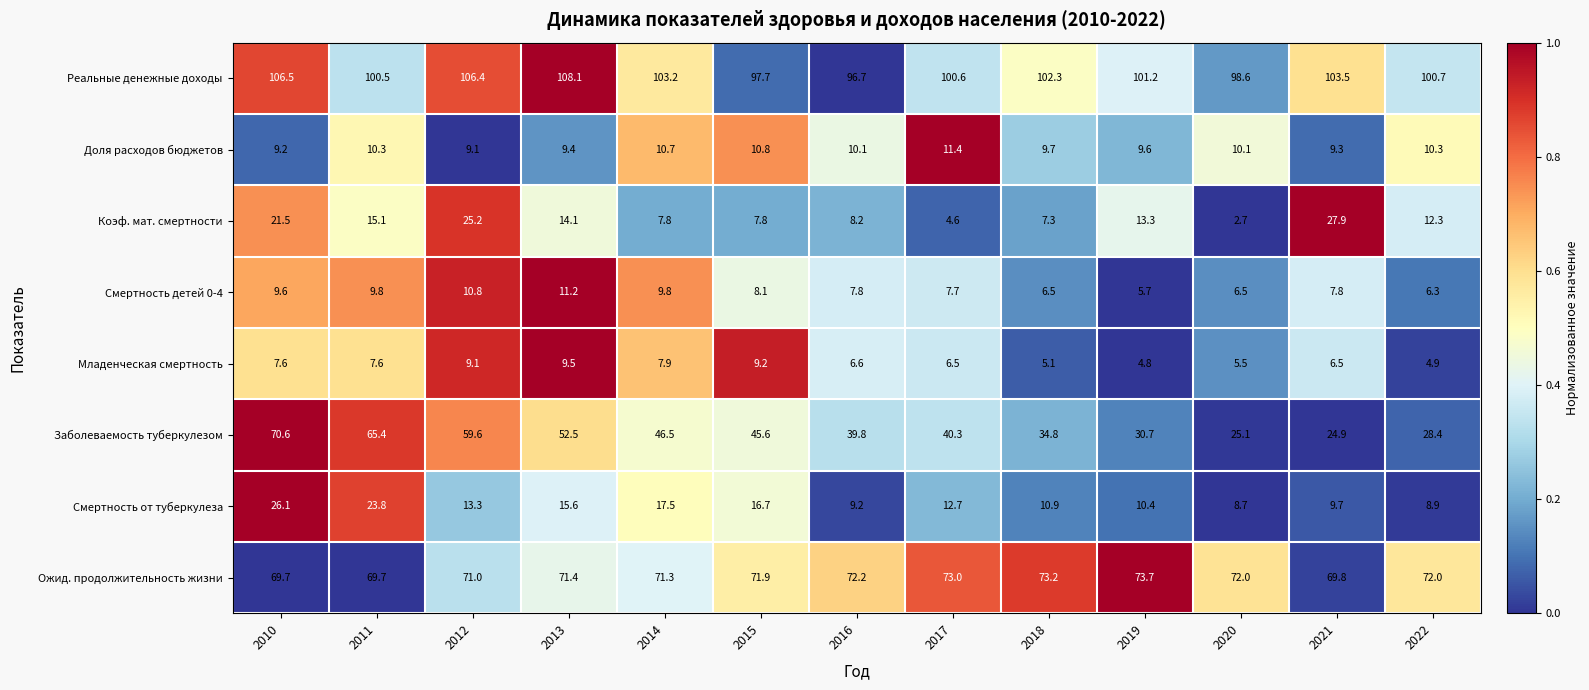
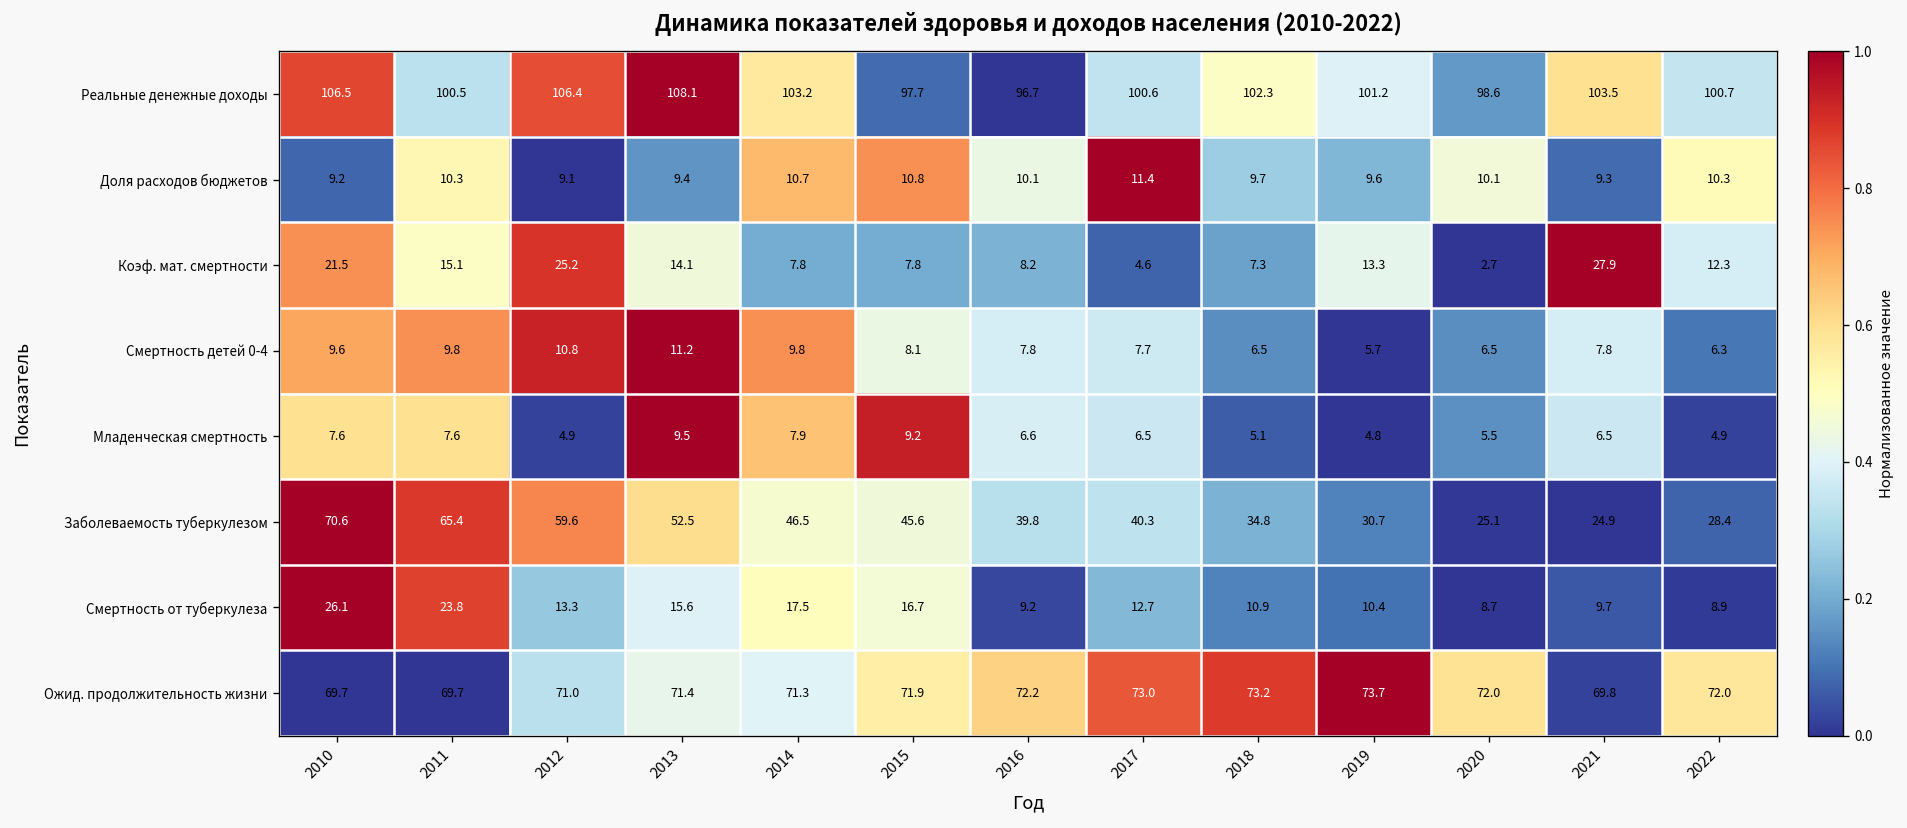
  {
    "Реальные денежные доходы": {
      "2010": 106.5,
      "2011": 100.5,
      "2012": 106.4,
      "2013": 108.1,
      "2014": 103.2,
      "2015": 97.7,
      "2016": 96.7,
      "2017": 100.6,
      "2018": 102.3,
      "2019": 101.2,
      "2020": 98.6,
      "2021": 103.5,
      "2022": 100.7
    },
    "Доля расходов бюджетов": {
      "2010": 9.2,
      "2011": 10.3,
      "2012": 9.1,
      "2013": 9.4,
      "2014": 10.7,
      "2015": 10.8,
      "2016": 10.1,
      "2017": 11.4,
      "2018": 9.7,
      "2019": 9.6,
      "2020": 10.1,
      "2021": 9.3,
      "2022": 10.3
    },
    "Коэф. мат. смертности": {
      "2010": 21.5,
      "2011": 15.1,
      "2012": 25.2,
      "2013": 14.1,
      "2014": 7.8,
      "2015": 7.8,
      "2016": 8.2,
      "2017": 4.6,
      "2018": 7.3,
      "2019": 13.3,
      "2020": 2.7,
      "2021": 27.9,
      "2022": 12.3
    },
    "Смертность детей 0-4": {
      "2010": 9.6,
      "2011": 9.8,
      "2012": 10.8,
      "2013": 11.2,
      "2014": 9.8,
      "2015": 8.1,
      "2016": 7.8,
      "2017": 7.7,
      "2018": 6.5,
      "2019": 5.7,
      "2020": 6.5,
      "2021": 7.8,
      "2022": 6.3
    },
    "Младенческая смертность": {
      "2010": 7.6,
      "2011": 7.6,
-     "2012": 9.1,
+     "2012": 4.9,
      "2013": 9.5,
      "2014": 7.9,
      "2015": 9.2,
      "2016": 6.6,
      "2017": 6.5,
      "2018": 5.1,
      "2019": 4.8,
      "2020": 5.5,
      "2021": 6.5,
      "2022": 4.9
    },
    "Заболеваемость туберкулезом": {
      "2010": 70.6,
      "2011": 65.4,
      "2012": 59.6,
      "2013": 52.5,
      "2014": 46.5,
      "2015": 45.6,
      "2016": 39.8,
      "2017": 40.3,
      "2018": 34.8,
      "2019": 30.7,
      "2020": 25.1,
      "2021": 24.9,
      "2022": 28.4
    },
    "Смертность от туберкулеза": {
      "2010": 26.1,
      "2011": 23.8,
      "2012": 13.3,
      "2013": 15.6,
      "2014": 17.5,
      "2015": 16.7,
      "2016": 9.2,
      "2017": 12.7,
      "2018": 10.9,
      "2019": 10.4,
      "2020": 8.7,
      "2021": 9.7,
      "2022": 8.9
    },
    "Ожид. продолжительность жизни": {
      "2010": 69.7,
      "2011": 69.7,
      "2012": 71.0,
      "2013": 71.4,
      "2014": 71.3,
      "2015": 71.9,
      "2016": 72.2,
      "2017": 73.0,
      "2018": 73.2,
      "2019": 73.7,
      "2020": 72.0,
      "2021": 69.8,
      "2022": 72.0
    }
  }
